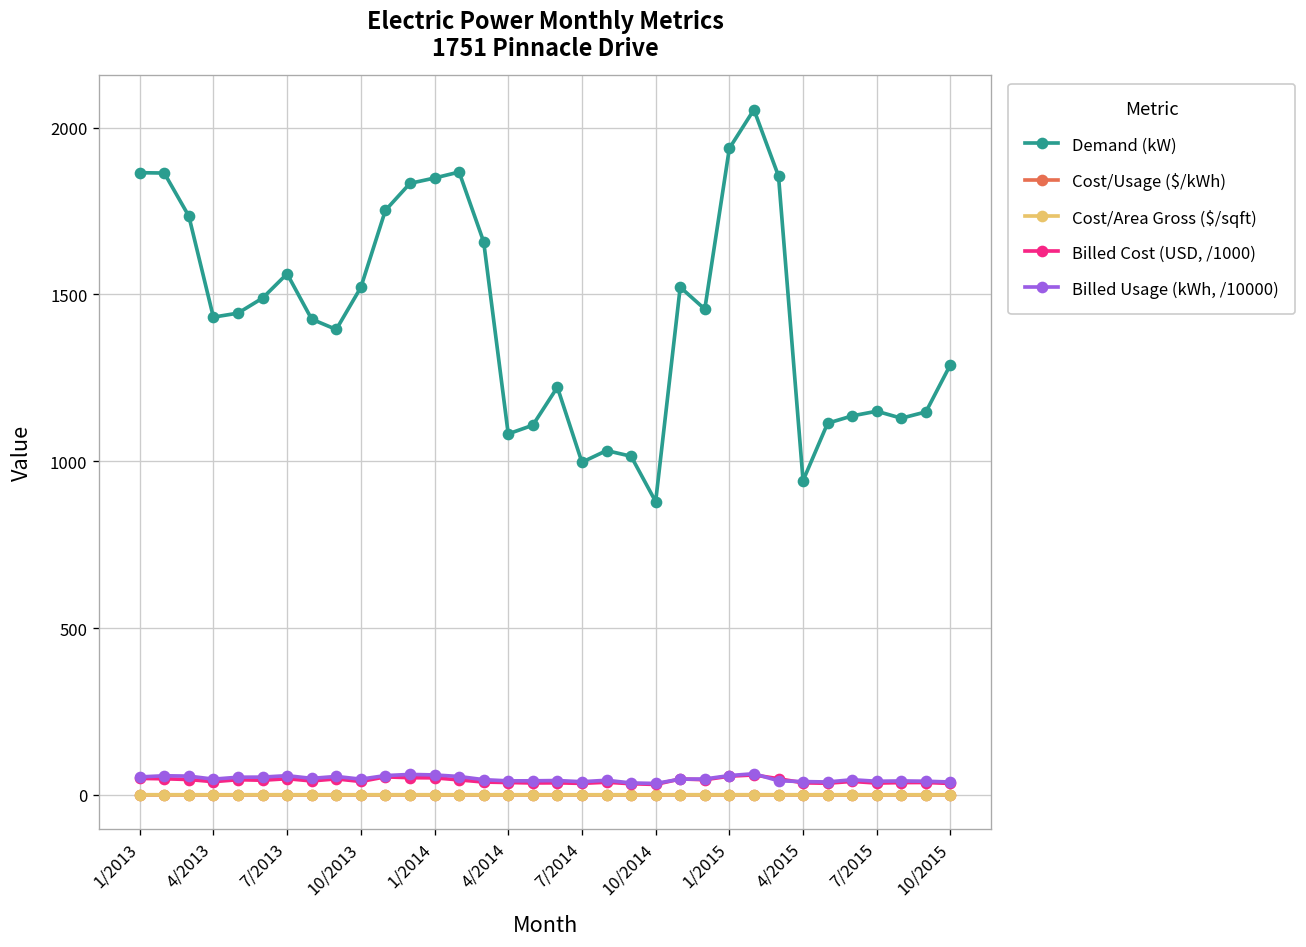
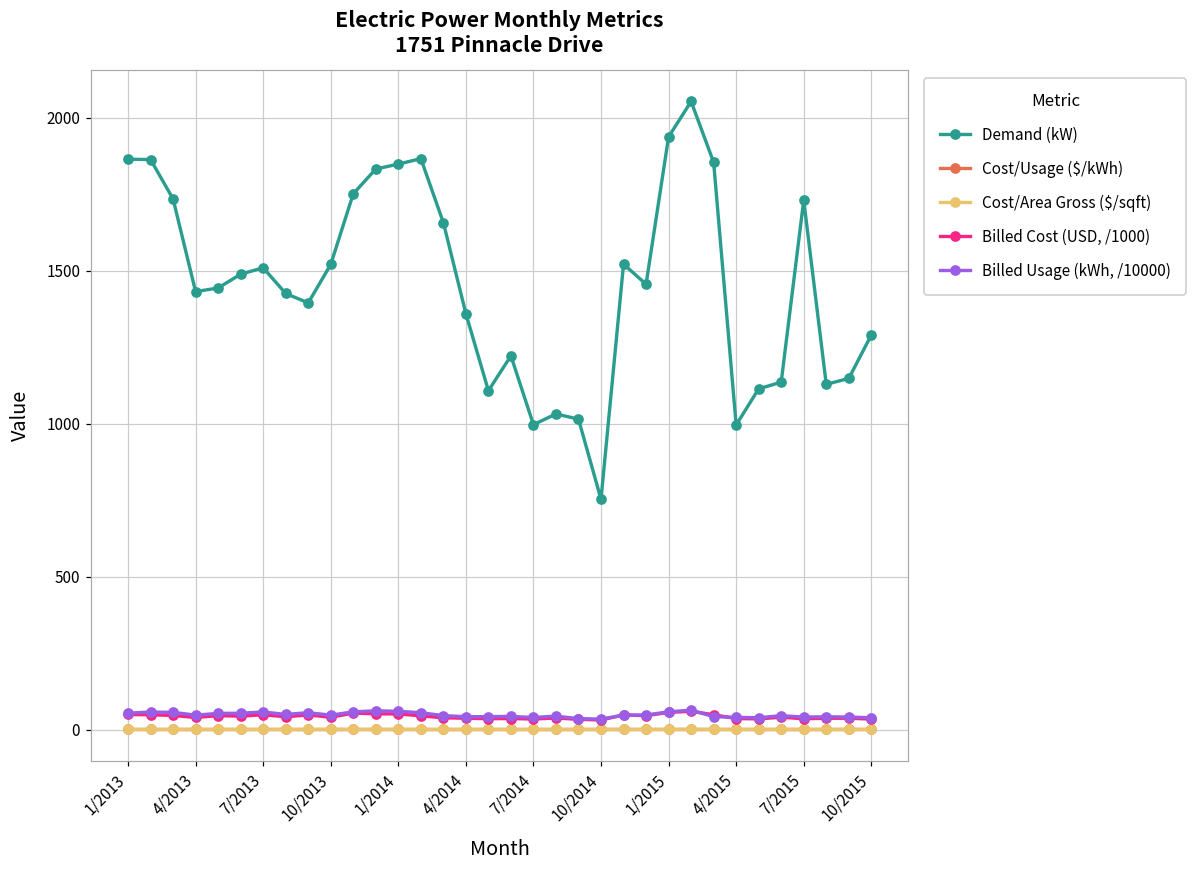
  {
    "Demand (kW)": {
      "1/2013": 1870,
      "4/2013": 1430,
-     "7/2013": 1560,
+     "7/2013": 1510,
      "10/2013": 1520,
      "1/2014": 1850,
-     "4/2014": 1080,
+     "4/2014": 1360,
      "7/2014": 1000,
-     "10/2014": 880,
+     "10/2014": 750,
      "1/2015": 1940,
-     "4/2015": 940,
-     "7/2015": 1150,
+     "4/2015": 1000,
+     "7/2015": 1730,
      "10/2015": 1290
    },
    "Cost/Area Gross ($/sqft)": {
      "1/2013": 0,
      "4/2013": 0,
      "7/2013": 0,
      "10/2013": 0,
      "1/2014": 0,
      "4/2014": 0,
      "7/2014": 0,
      "10/2014": 0,
      "1/2015": 0,
      "4/2015": 0,
      "7/2015": 0,
      "10/2015": 0
    },
    "Billed Cost (USD, /1000)": {
      "7/2013": 50
    },
    "Billed Usage (kWh, /10000)": {
      "7/2013": 60
    }
  }
